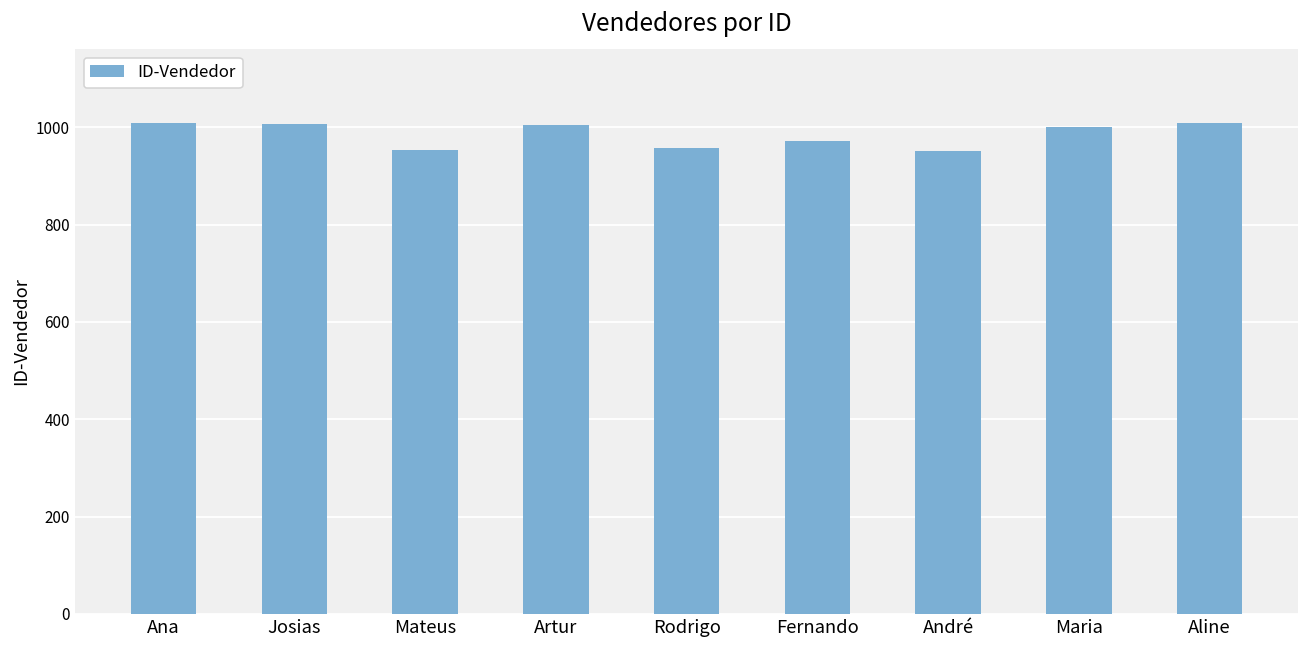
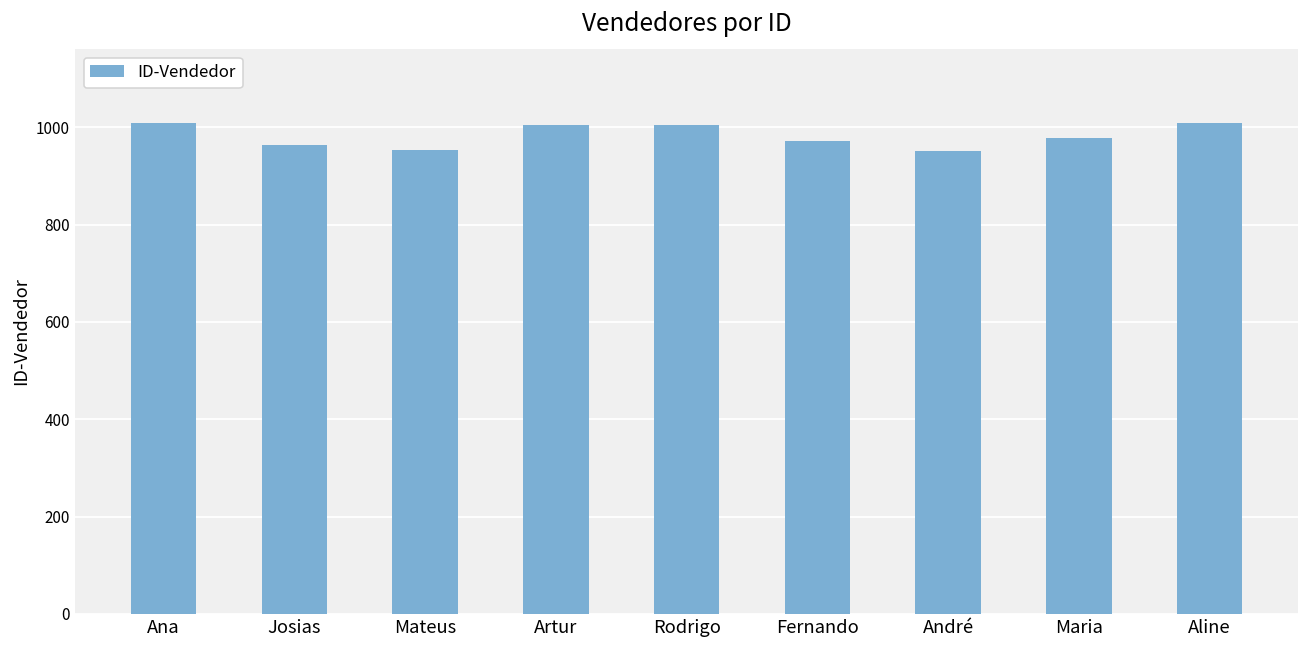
  {
    "Ana": 1010,
-   "Josias": 1010,
+   "Josias": 960,
    "Mateus": 950,
    "Artur": 1000,
-   "Rodrigo": 960,
+   "Rodrigo": 1010,
    "Fernando": 970,
    "André": 950,
-   "Maria": 1000,
+   "Maria": 980,
    "Aline": 1010
  }
